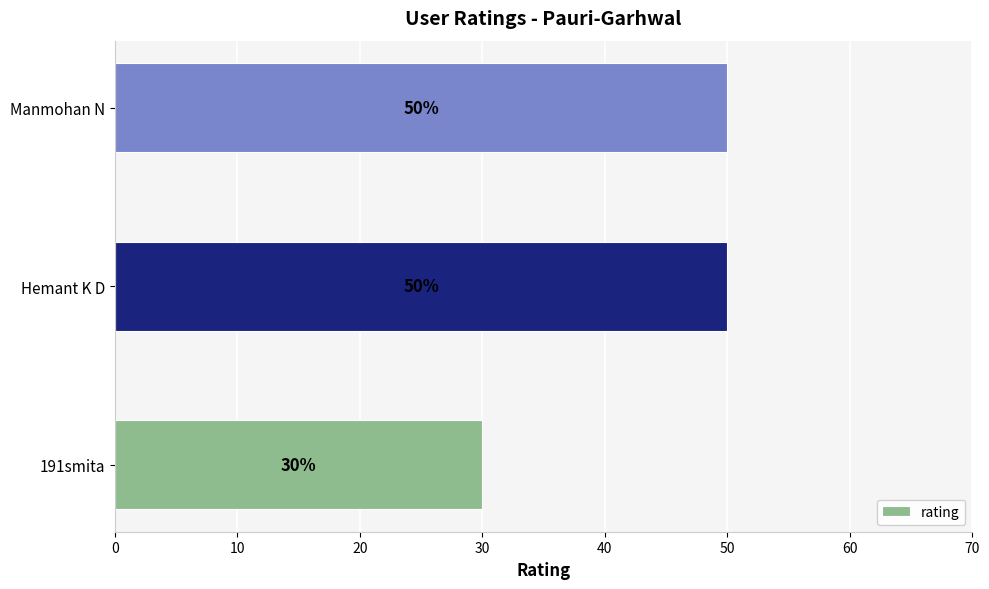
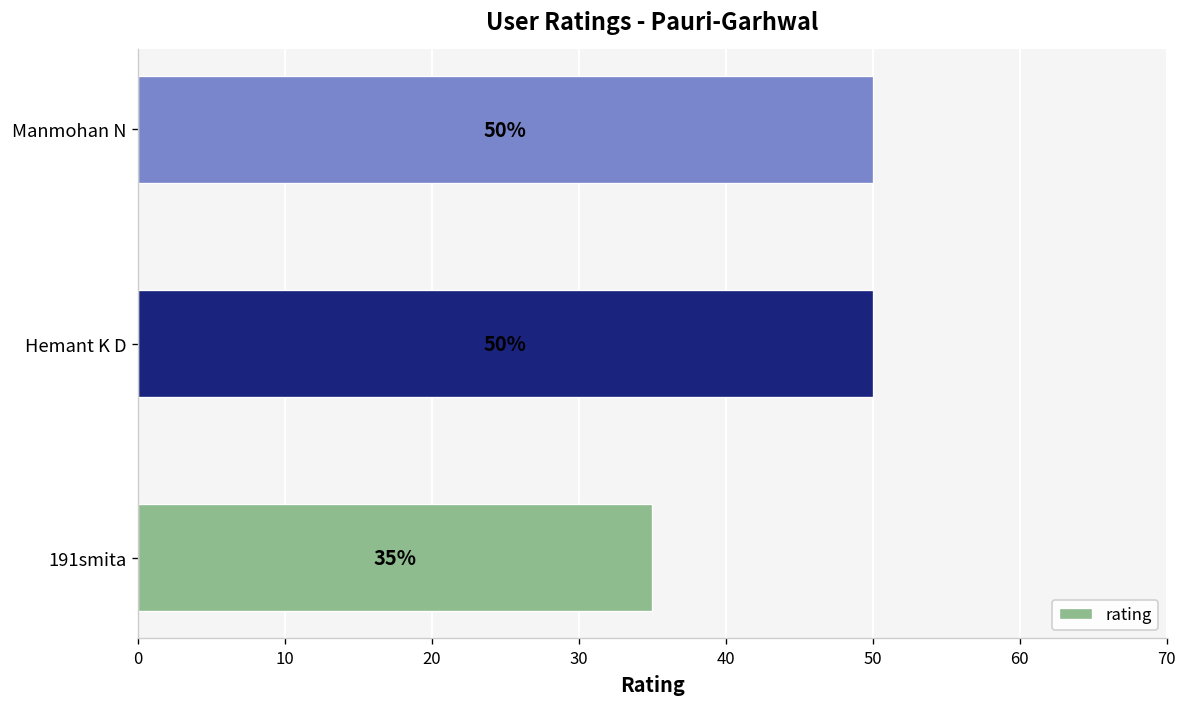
  {
    "Manmohan N": "50%",
    "Hemant K D": "50%",
-   "191smita": "30%"
+   "191smita": "35%"
  }
